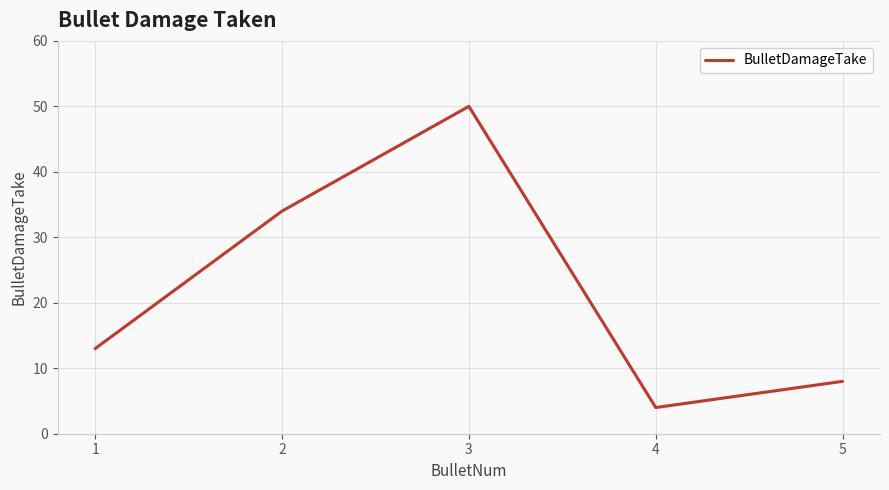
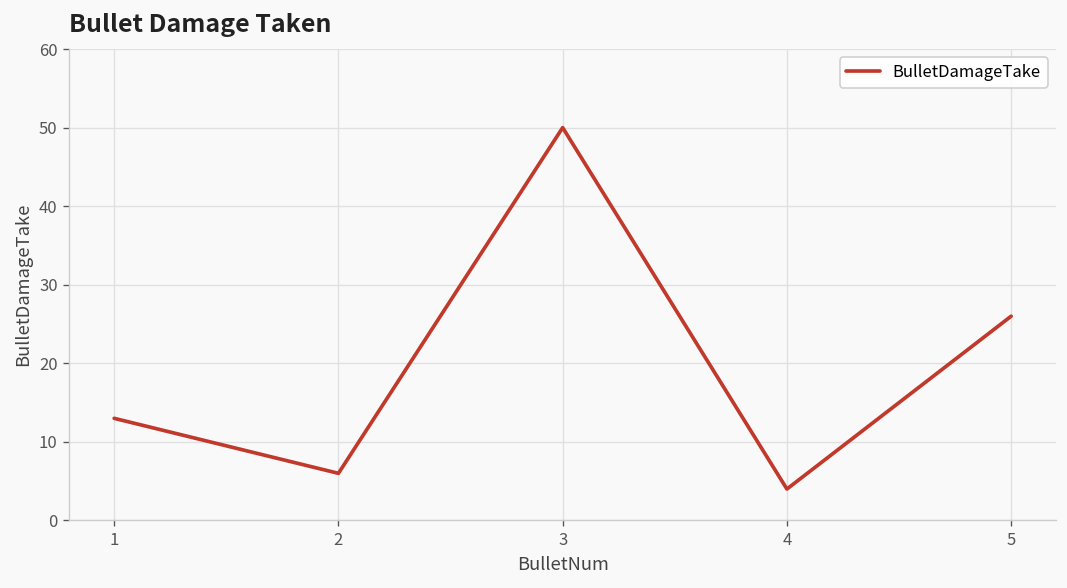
  {
    "1": 13,
-   "2": 34,
+   "2": 6,
    "3": 50,
    "4": 4,
-   "5": 8
+   "5": 26
  }
